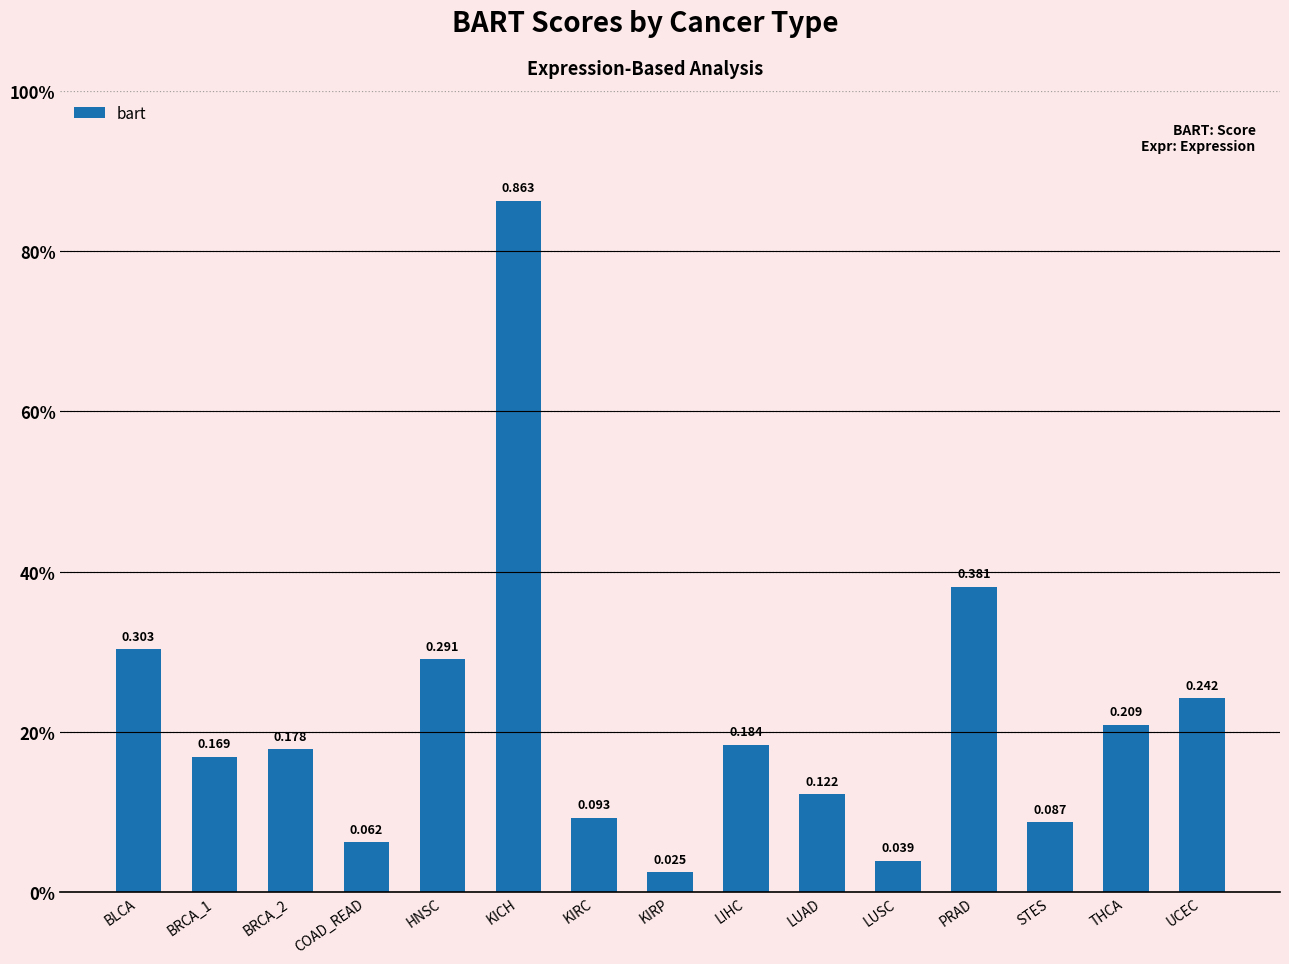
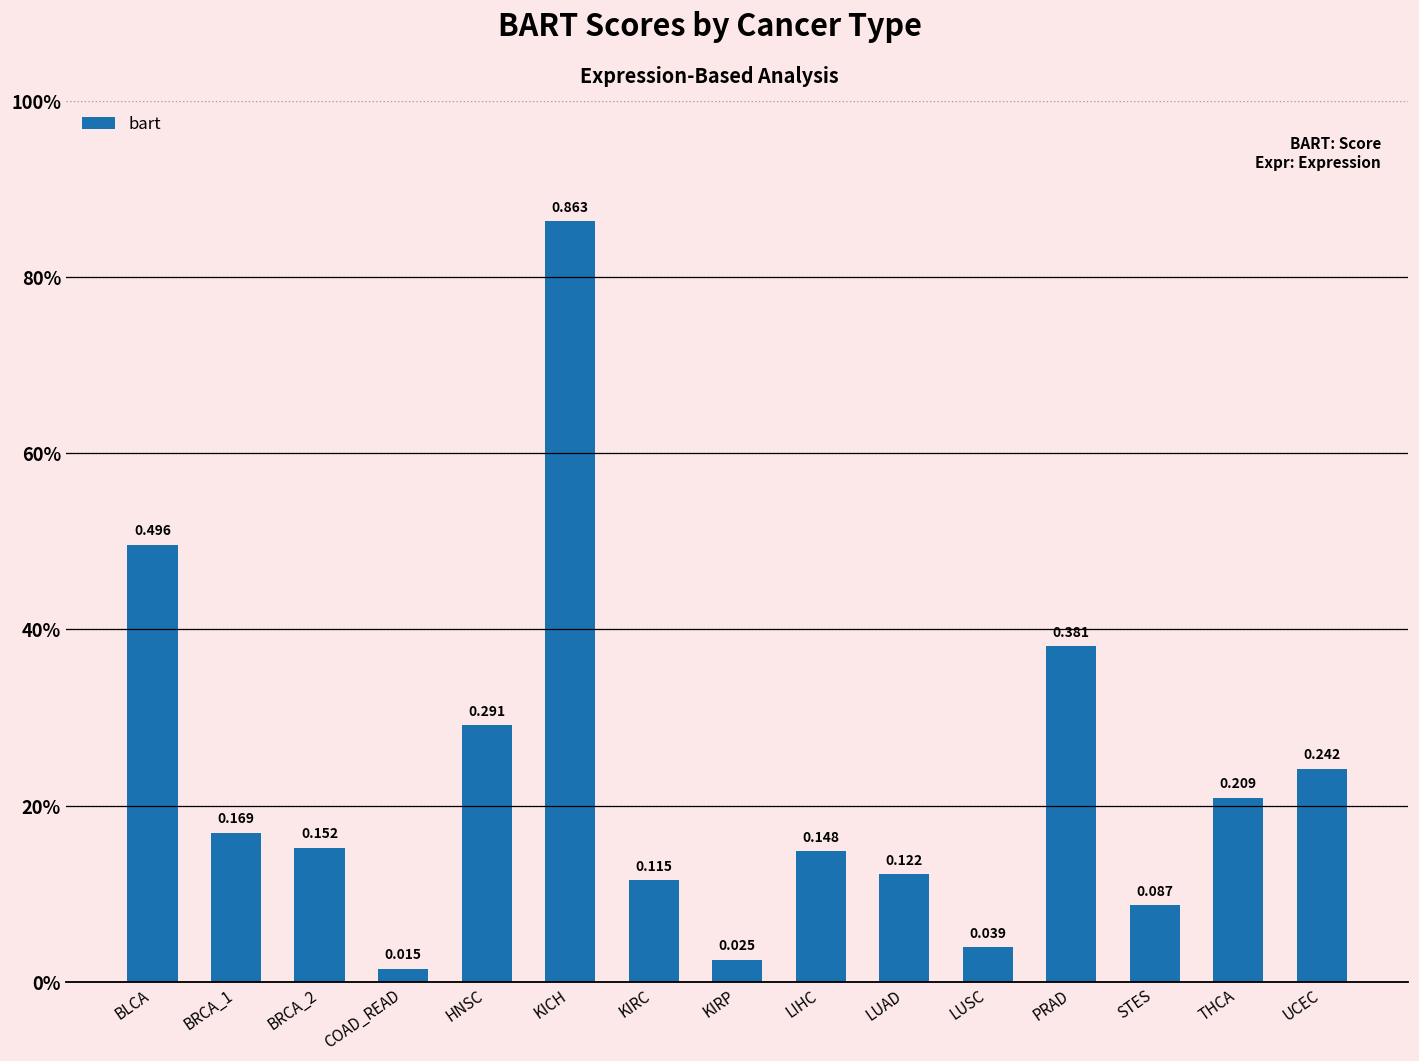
  {
-   "BLCA": 0.303,
+   "BLCA": 0.496,
    "BRCA_1": 0.169,
-   "BRCA_2": 0.178,
-   "COAD_READ": 0.062,
+   "BRCA_2": 0.152,
+   "COAD_READ": 0.015,
    "HNSC": 0.291,
    "KICH": 0.863,
-   "KIRC": 0.093,
+   "KIRC": 0.115,
    "KIRP": 0.025,
-   "LIHC": 0.184,
+   "LIHC": 0.148,
    "LUAD": 0.122,
    "LUSC": 0.039,
    "PRAD": 0.381,
    "STES": 0.087,
    "THCA": 0.209,
    "UCEC": 0.242
  }
